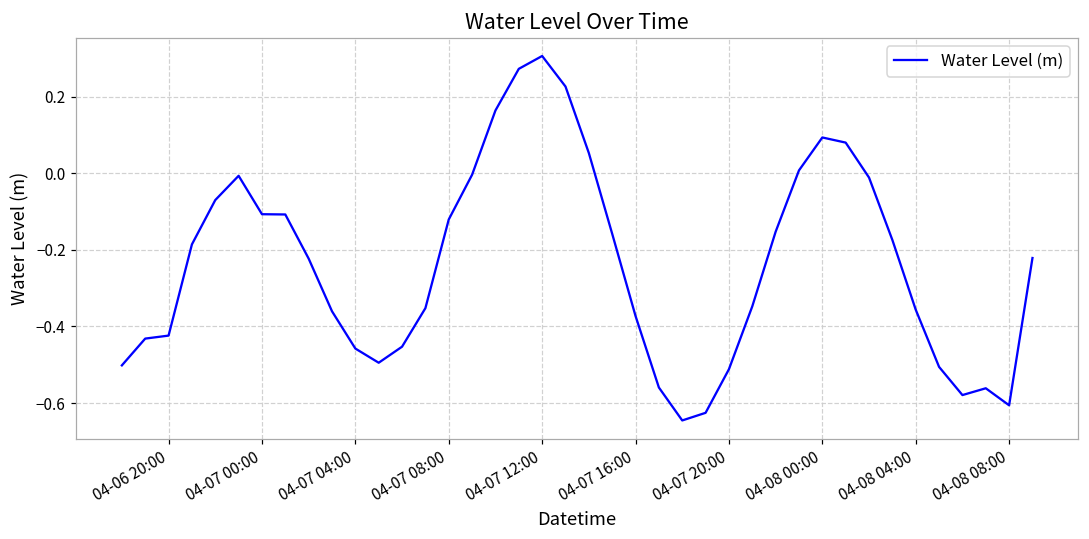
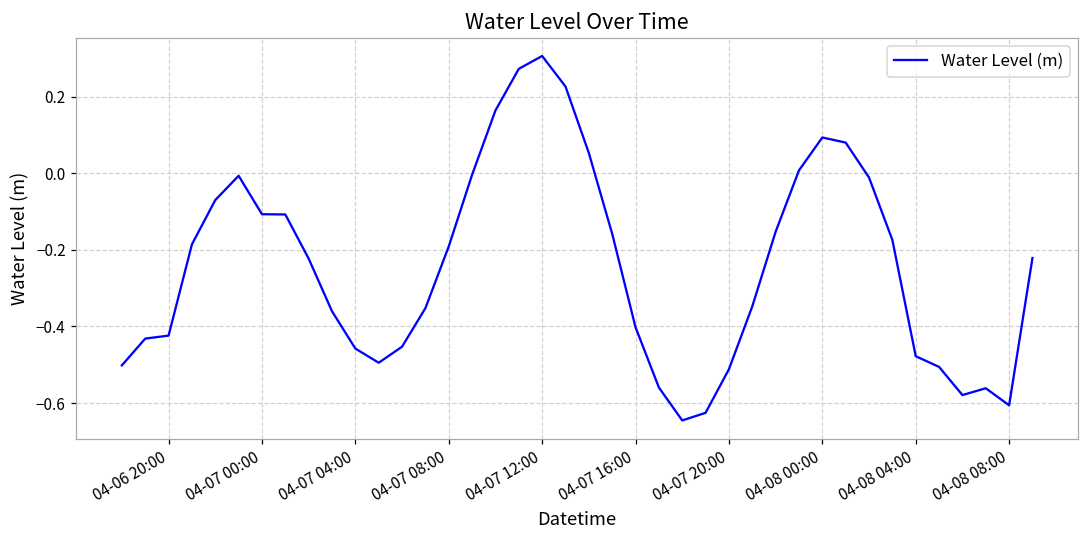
  {
    "04-06 20:00": -0.42,
    "04-07 00:00": -0.11,
    "04-07 04:00": -0.46,
-   "04-07 08:00": -0.12,
+   "04-07 08:00": -0.19,
    "04-07 12:00": 0.31,
-   "04-07 16:00": -0.37,
+   "04-07 16:00": -0.40,
    "04-07 20:00": -0.51,
    "04-08 00:00": 0.09,
-   "04-08 04:00": -0.36,
+   "04-08 04:00": -0.48,
    "04-08 08:00": -0.61
  }
